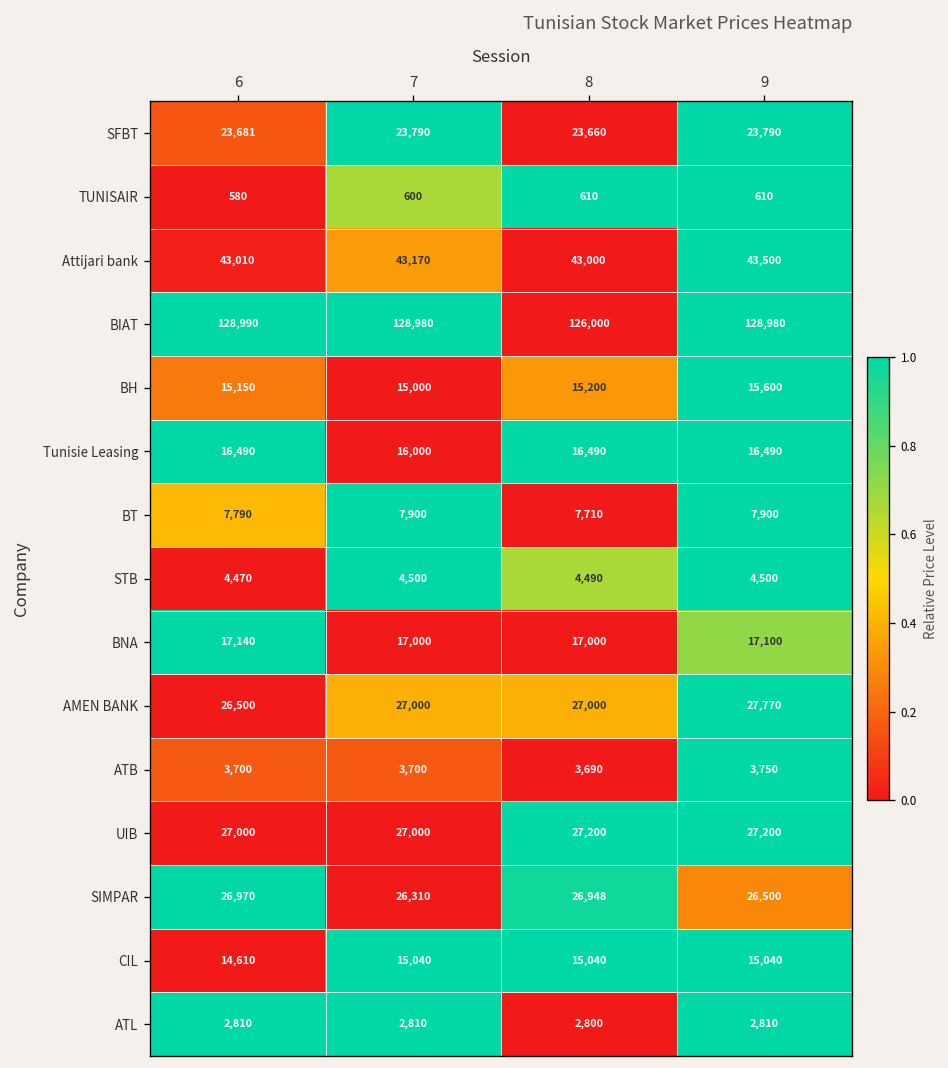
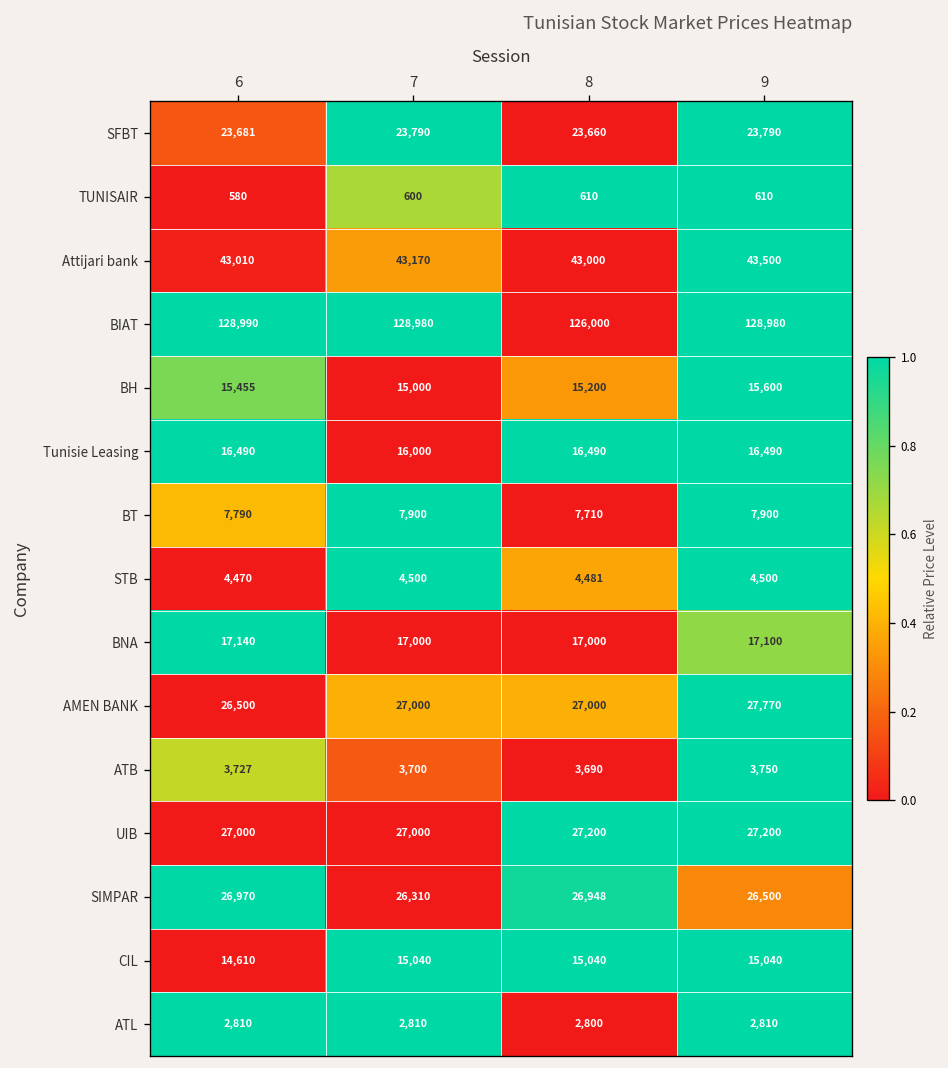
  {
    "SFBT": {
      "6": "23,681",
      "7": "23,790",
      "8": "23,660",
      "9": "23,790"
    },
    "TUNISAIR": {
      "6": "580",
      "7": "600",
      "8": "610",
      "9": "610"
    },
    "Attijari bank": {
      "6": "43,010",
      "7": "43,170",
      "8": "43,000",
      "9": "43,500"
    },
    "BIAT": {
      "6": "128,990",
      "7": "128,980",
      "8": "126,000",
      "9": "128,980"
    },
    "BH": {
-     "6": "15,150",
+     "6": "15,455",
      "7": "15,000",
      "8": "15,200",
      "9": "15,600"
    },
    "Tunisie Leasing": {
      "6": "16,490",
      "7": "16,000",
      "8": "16,490",
      "9": "16,490"
    },
    "BT": {
      "6": "7,790",
      "7": "7,900",
      "8": "7,710",
      "9": "7,900"
    },
    "STB": {
      "6": "4,470",
      "7": "4,500",
-     "8": "4,490",
+     "8": "4,481",
      "9": "4,500"
    },
    "BNA": {
      "6": "17,140",
      "7": "17,000",
      "8": "17,000",
      "9": "17,100"
    },
    "AMEN BANK": {
      "6": "26,500",
      "7": "27,000",
      "8": "27,000",
      "9": "27,770"
    },
    "ATB": {
-     "6": "3,700",
+     "6": "3,727",
      "7": "3,700",
      "8": "3,690",
      "9": "3,750"
    },
    "UIB": {
      "6": "27,000",
      "7": "27,000",
      "8": "27,200",
      "9": "27,200"
    },
    "SIMPAR": {
      "6": "26,970",
      "7": "26,310",
      "8": "26,948",
      "9": "26,500"
    },
    "CIL": {
      "6": "14,610",
      "7": "15,040",
      "8": "15,040",
      "9": "15,040"
    },
    "ATL": {
      "6": "2,810",
      "7": "2,810",
      "8": "2,800",
      "9": "2,810"
    }
  }
